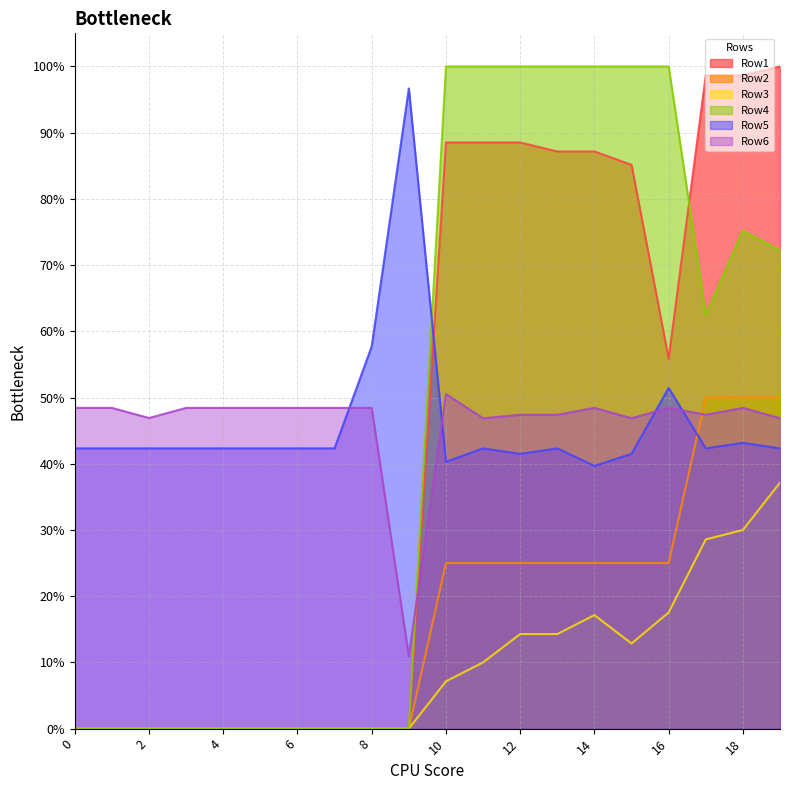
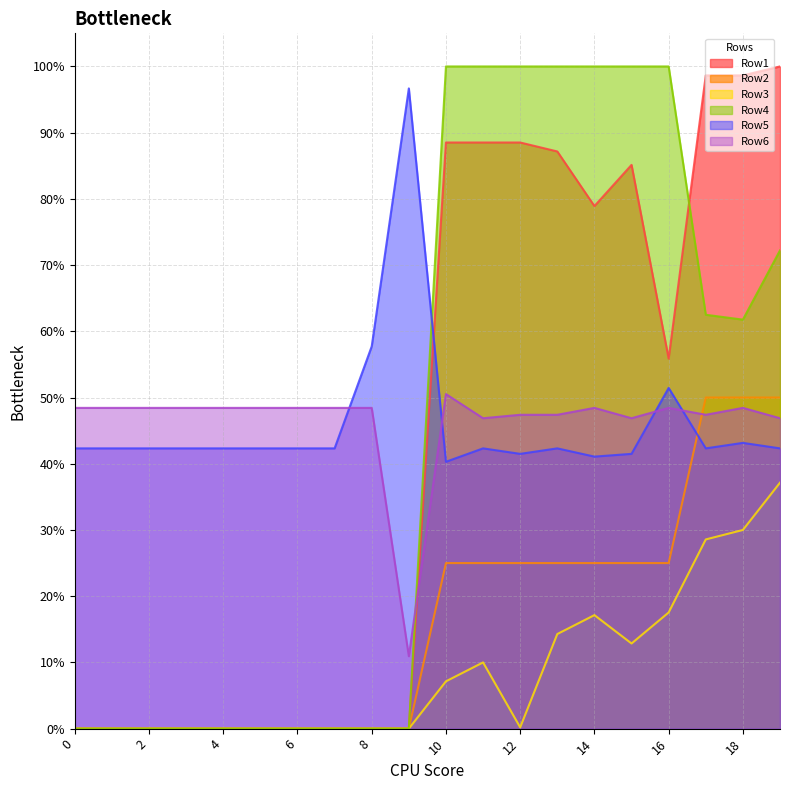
  {
    "Row1": {
      "10": "89%",
      "12": "89%",
-     "14": "87%",
+     "14": "79%",
      "16": "56%"
    },
    "Row2": {
      "10": "25%",
      "12": "25%",
      "14": "25%",
      "16": "25%",
      "18": "50%"
    },
    "Row3": {
      "10": "7%",
-     "12": "14%",
+     "12": "0%",
      "14": "17%",
      "16": "18%",
      "18": "30%"
    },
    "Row4": {
      "10": "100%",
      "12": "100%",
      "14": "100%",
      "16": "100%",
-     "18": "75%"
+     "18": "62%"
    },
    "Row5": {
      "0": "42%",
      "2": "42%",
      "4": "42%",
      "6": "42%",
      "8": "58%",
      "10": "40%",
      "12": "41%",
-     "14": "40%",
+     "14": "41%",
      "16": "51%",
      "18": "43%"
    },
    "Row6": {
      "0": "48%",
-     "2": "47%",
+     "2": "48%",
      "4": "48%",
      "6": "48%",
      "8": "48%",
      "10": "51%",
      "12": "47%",
      "14": "48%",
      "16": "48%",
      "18": "48%"
    }
  }
